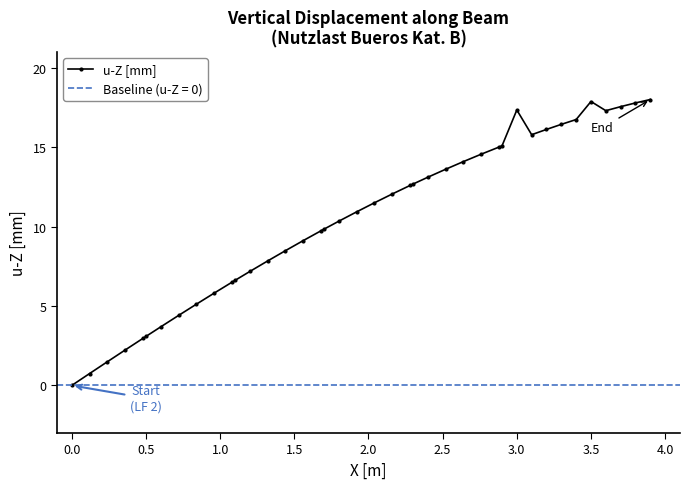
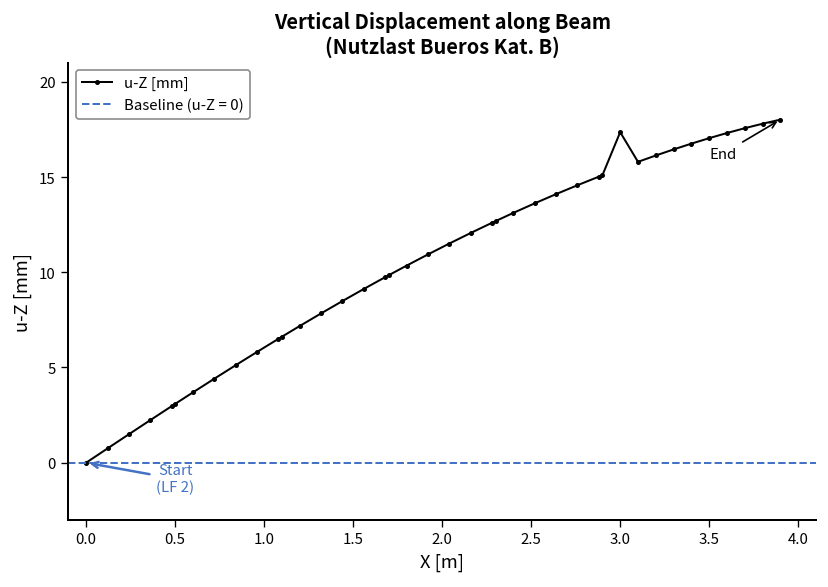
  {
    "0.5": 3.1,
    "3.0": 17.4,
-   "3.5": 17.9
+   "3.5": 17.0
  }
